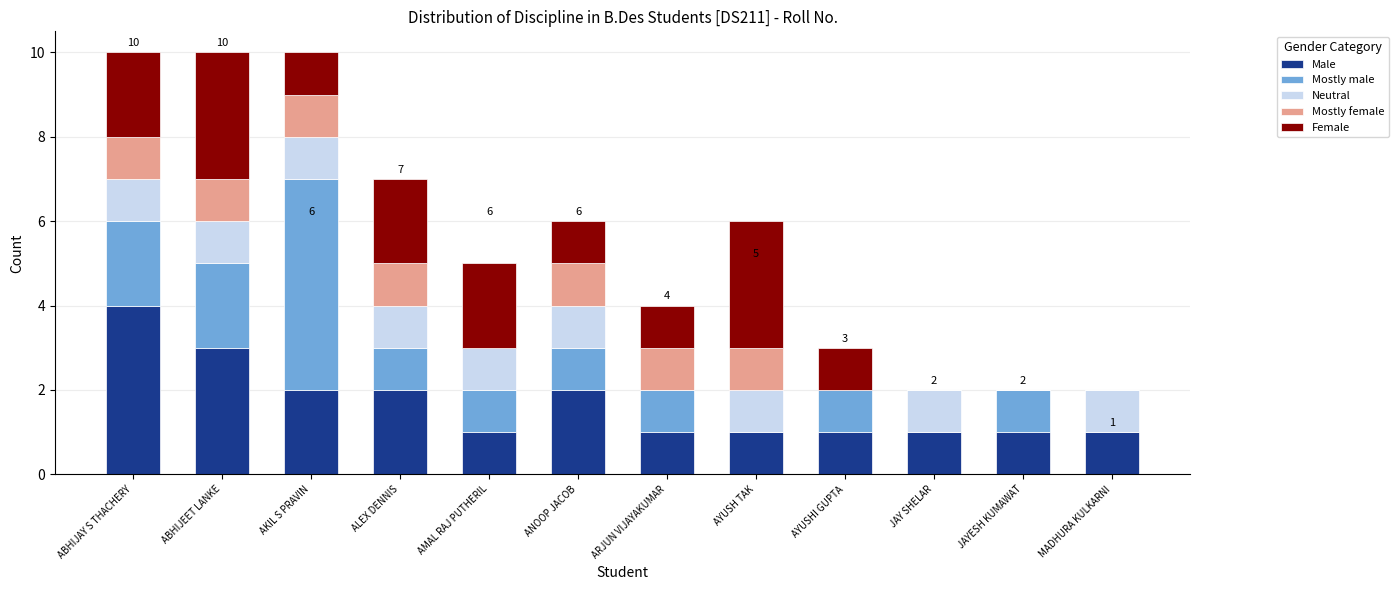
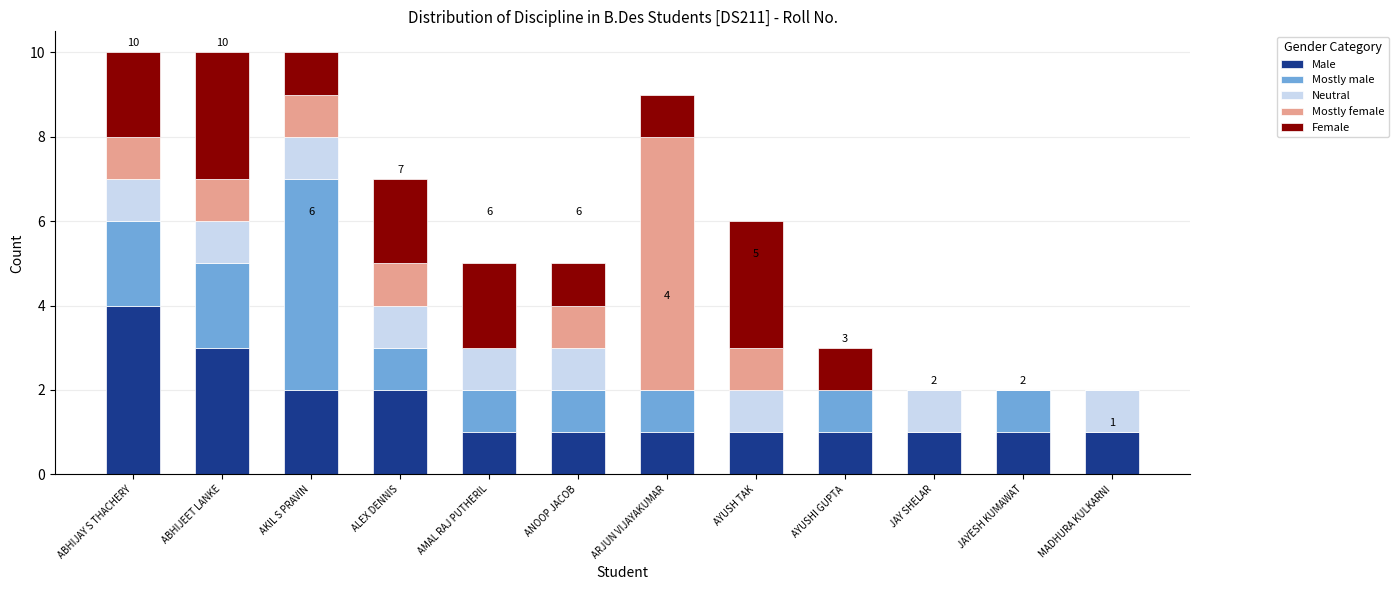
  {
    "Male": {
      "ABHIJAY S THACHERY": 4,
      "ABHIJEET LANKE": 3,
      "AKIL S PRAVIN": 2,
      "ALEX DENNIS": 2,
      "AMAL RAJ PUTHERIL": 1,
-     "ANOOP JACOB": 2,
+     "ANOOP JACOB": 1,
      "ARJUN VIJAYAKUMAR": 1,
      "AYUSH TAK": 1,
      "AYUSHI GUPTA": 1,
      "JAY SHELAR": 1,
      "JAYESH KUMAWAT": 1
    },
    "Neutral": {
      "MADHURA KULKARNI": 1
    },
    "Mostly female": {
      "ABHIJAY S THACHERY": 1,
      "ABHIJEET LANKE": 1,
      "AKIL S PRAVIN": 1,
      "ALEX DENNIS": 1,
      "AMAL RAJ PUTHERIL": 0,
      "ANOOP JACOB": 1,
-     "ARJUN VIJAYAKUMAR": 1,
+     "ARJUN VIJAYAKUMAR": 6,
      "AYUSH TAK": 1,
      "AYUSHI GUPTA": 0,
      "MADHURA KULKARNI": 0
    },
    "Female": {
      "AKIL S PRAVIN": 1,
      "AMAL RAJ PUTHERIL": 2,
      "ANOOP JACOB": 1,
      "ARJUN VIJAYAKUMAR": 1,
      "MADHURA KULKARNI": 0
    }
  }
